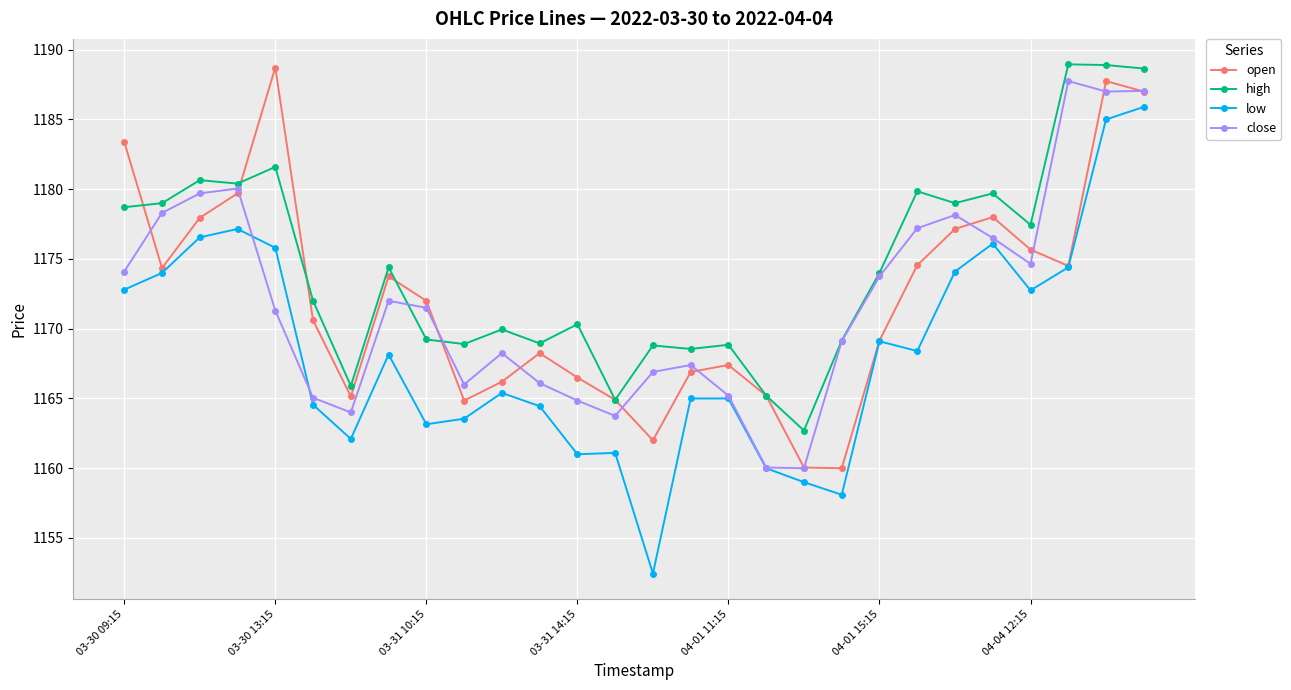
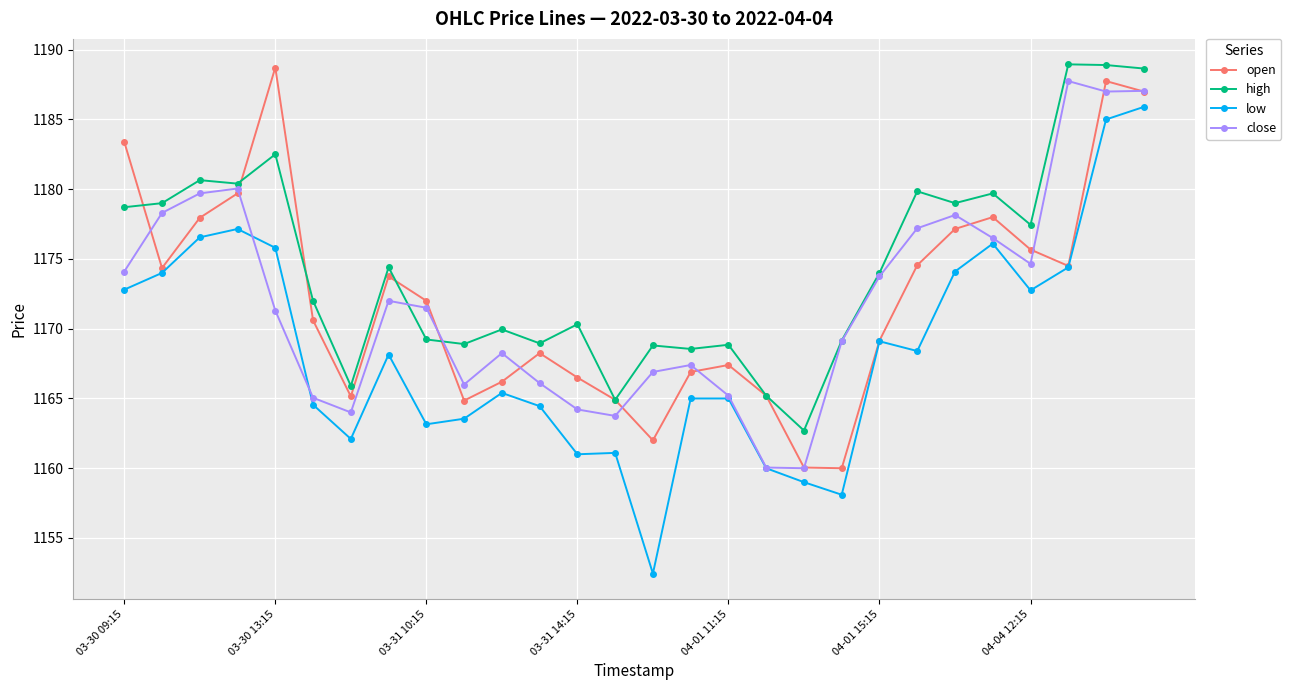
  {
    "open": {
      "03-30 09:15": 1183.4,
      "03-30 13:15": 1188.7,
      "03-31 10:15": 1172.0,
      "03-31 14:15": 1166.5,
      "04-01 11:15": 1167.4,
      "04-04 12:15": 1175.7
    },
    "high": {
      "03-30 09:15": 1178.7,
-     "03-30 13:15": 1181.6,
+     "03-30 13:15": 1182.5,
      "03-31 10:15": 1169.2,
      "03-31 14:15": 1170.3,
      "04-01 11:15": 1168.8,
      "04-01 15:15": 1174.0,
      "04-04 12:15": 1177.4
    },
    "low": {
      "03-30 09:15": 1172.8,
      "03-30 13:15": 1175.8,
      "03-31 10:15": 1163.2,
      "03-31 14:15": 1161.0,
      "04-01 11:15": 1165.0,
      "04-04 12:15": 1172.8
    },
    "close": {
      "03-30 09:15": 1174.1,
      "03-30 13:15": 1171.3,
      "03-31 10:15": 1171.5,
-     "03-31 14:15": 1164.8,
+     "03-31 14:15": 1164.2,
      "04-01 11:15": 1165.2,
      "04-01 15:15": 1173.8,
      "04-04 12:15": 1174.7
    }
  }
